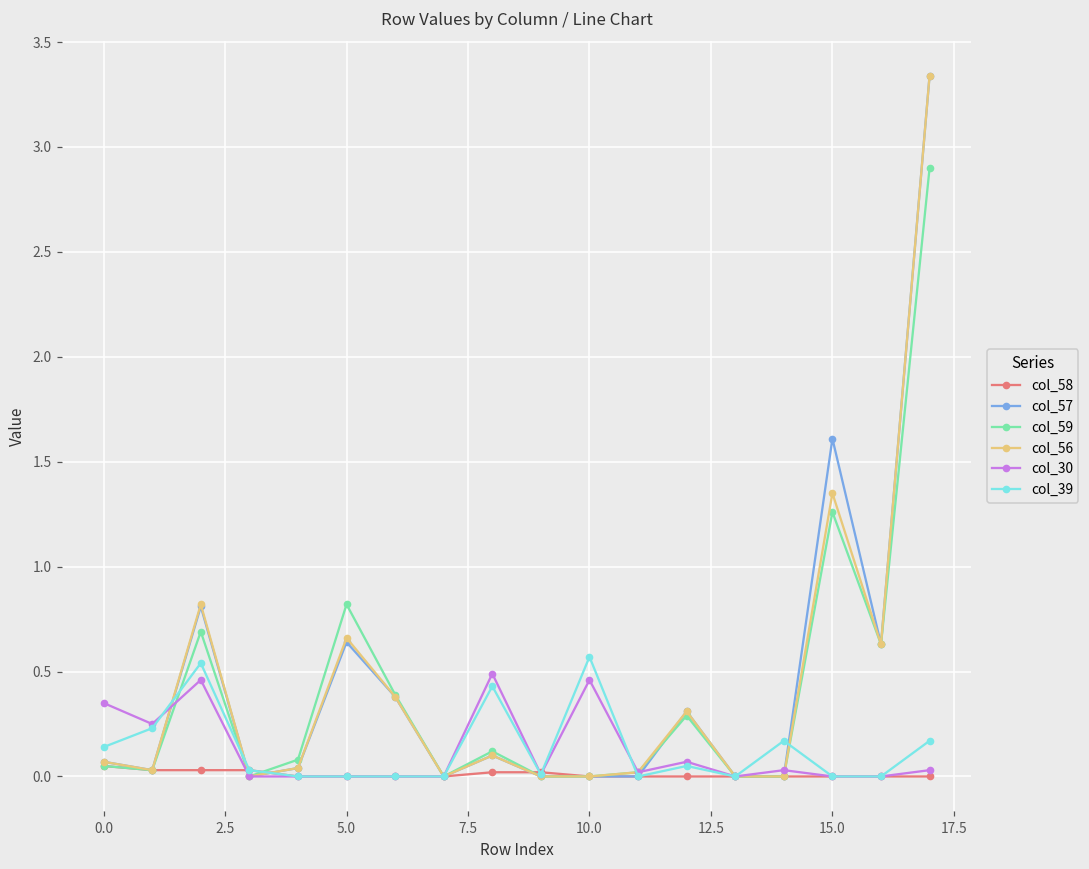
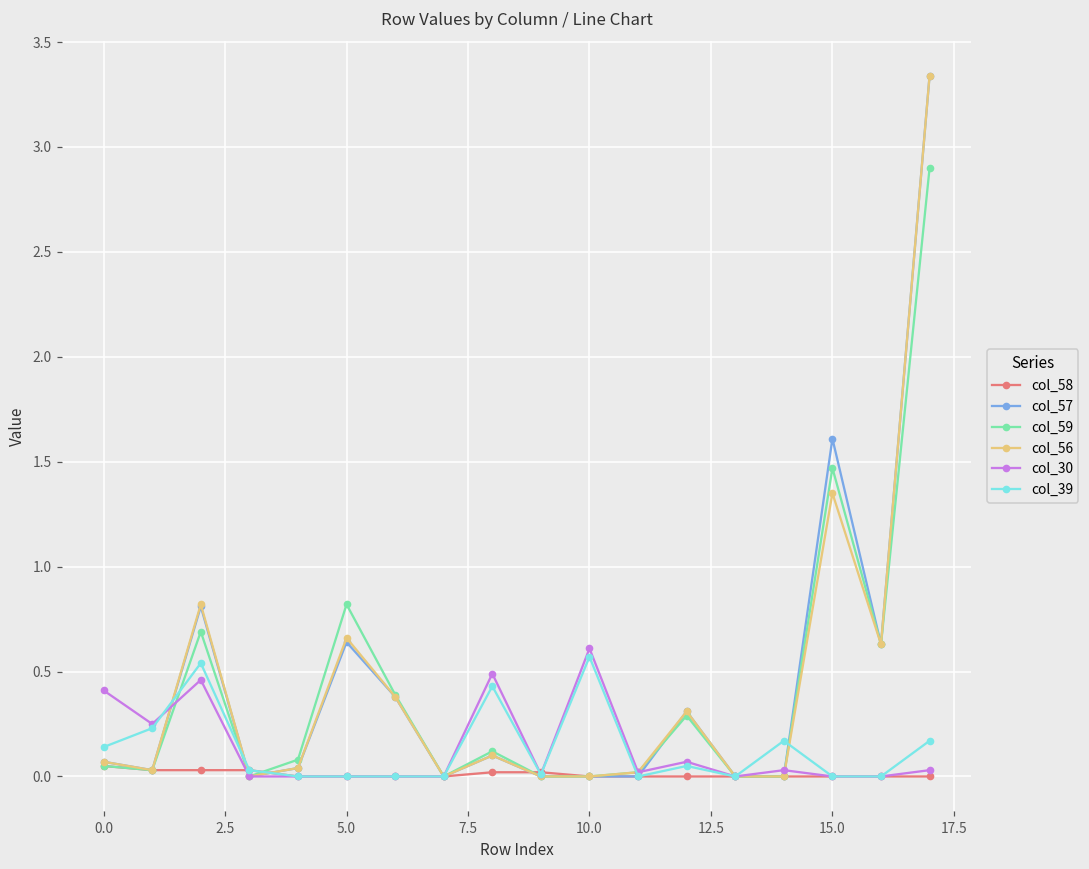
  {
    "col_57": {
      "5.0": 0.64,
      "15.0": 1.61
    },
    "col_59": {
      "5.0": 0.82,
-     "15.0": 1.26
+     "15.0": 1.47
    },
    "col_56": {
      "5.0": 0.66,
      "15.0": 1.35
    },
    "col_30": {
-     "0.0": 0.35,
-     "10.0": 0.46
+     "0.0": 0.41,
+     "10.0": 0.61
    },
    "col_39": {
      "0.0": 0.14,
      "10.0": 0.57
    }
  }
